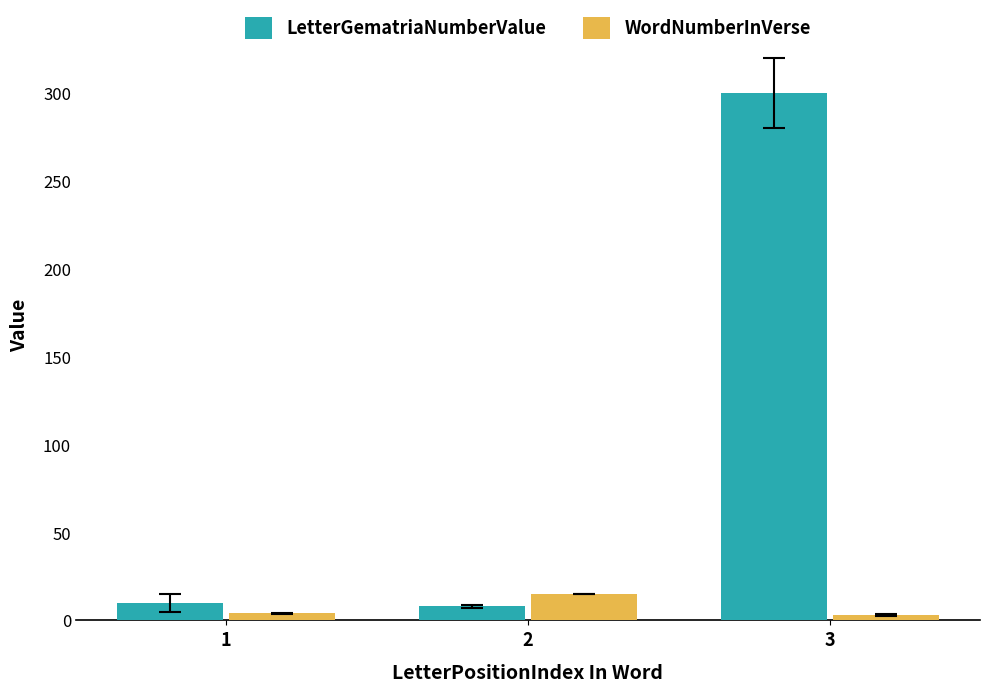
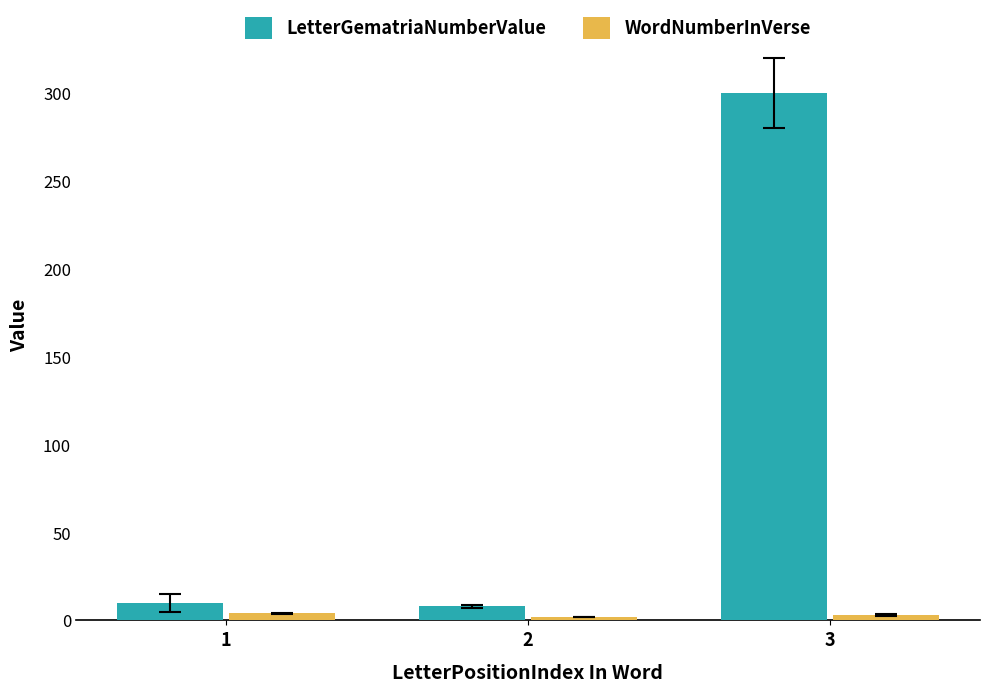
  {
    "WordNumberInVerse": {
      "1": 4,
-     "2": 15,
+     "2": 2,
      "3": 3
    }
  }
